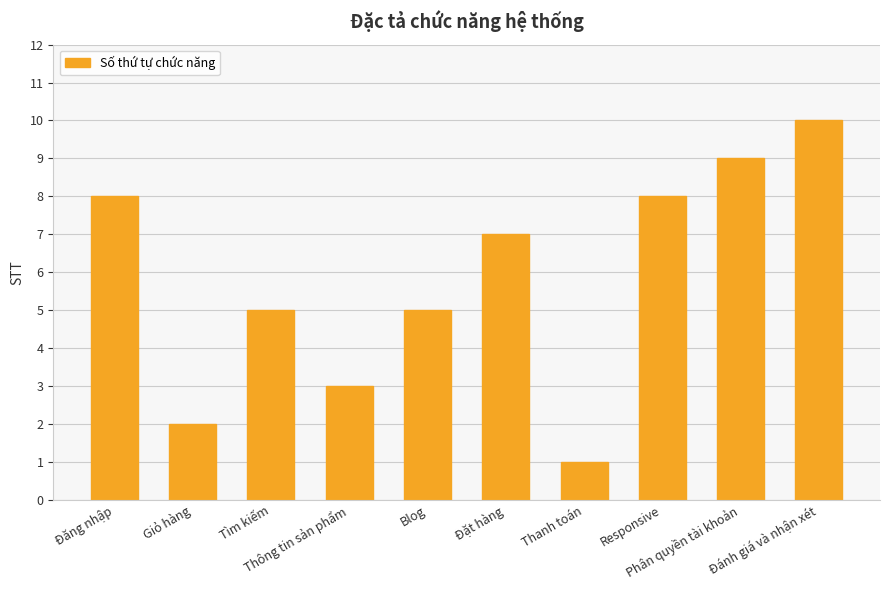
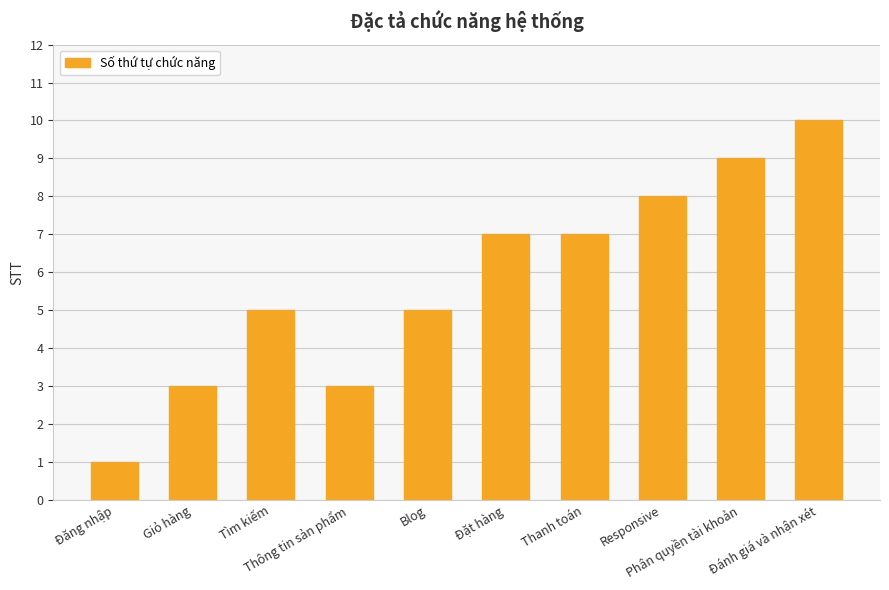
  {
-   "Đăng nhập": 8,
-   "Giỏ hàng": 2,
+   "Đăng nhập": 1,
+   "Giỏ hàng": 3,
    "Tìm kiếm": 5,
    "Thông tin sản phẩm": 3,
    "Blog": 5,
    "Đặt hàng": 7,
-   "Thanh toán": 1,
+   "Thanh toán": 7,
    "Responsive": 8,
    "Phân quyền tài khoản": 9,
    "Đánh giá và nhận xét": 10
  }
